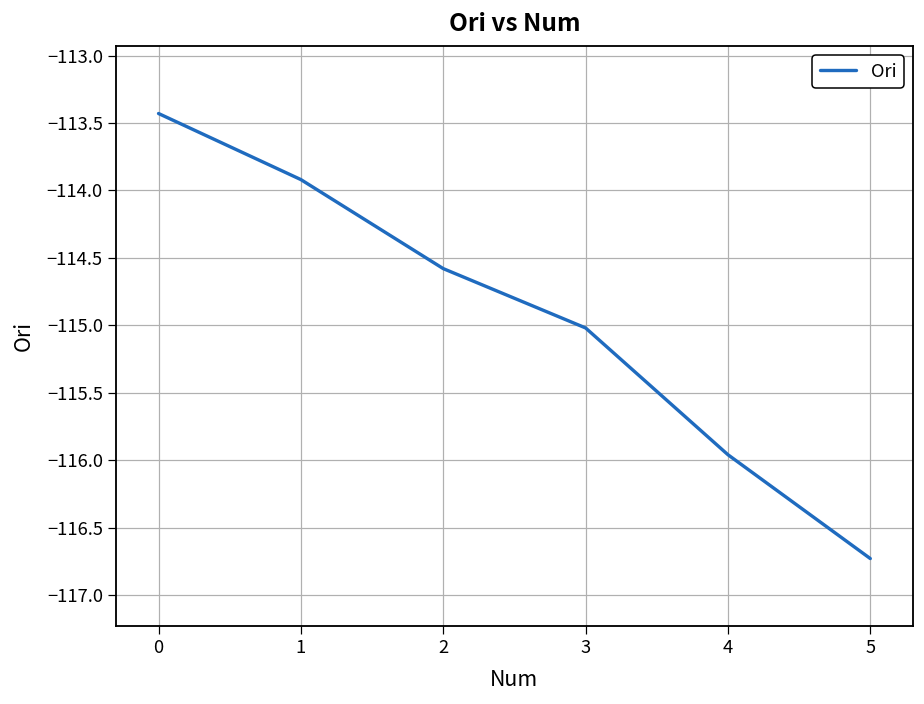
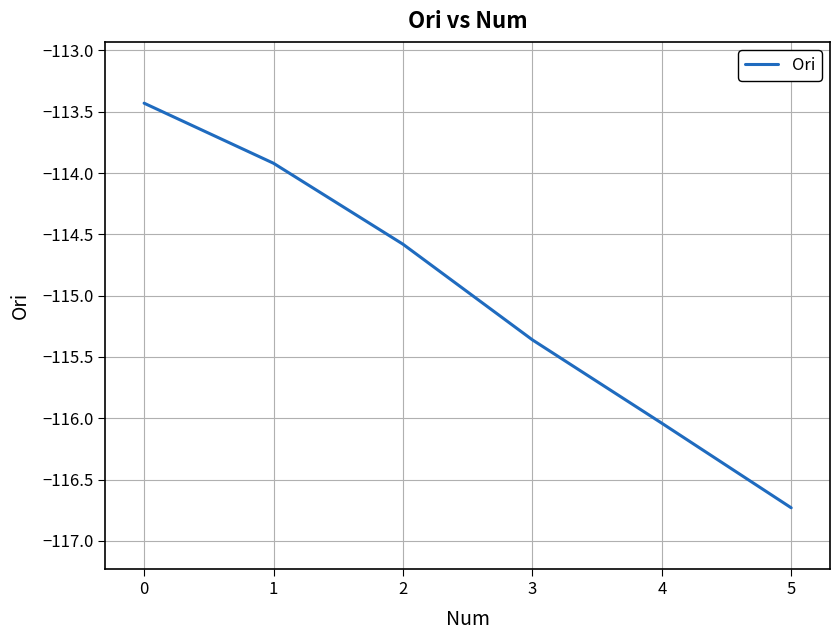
  {
    "0": -113.43,
    "1": -113.92,
    "2": -114.58,
-   "3": -115.02,
-   "4": -115.96,
+   "3": -115.36,
+   "4": -116.04,
    "5": -116.73
  }
